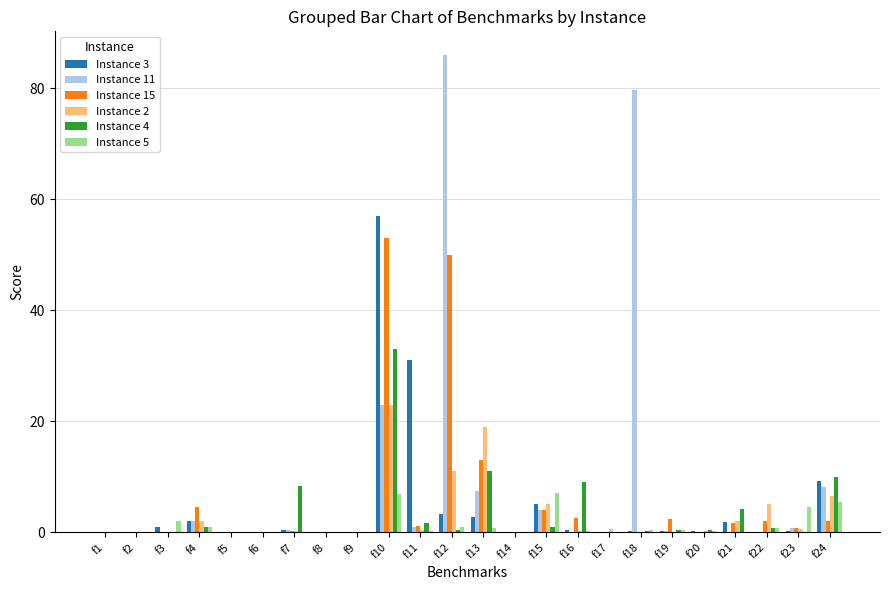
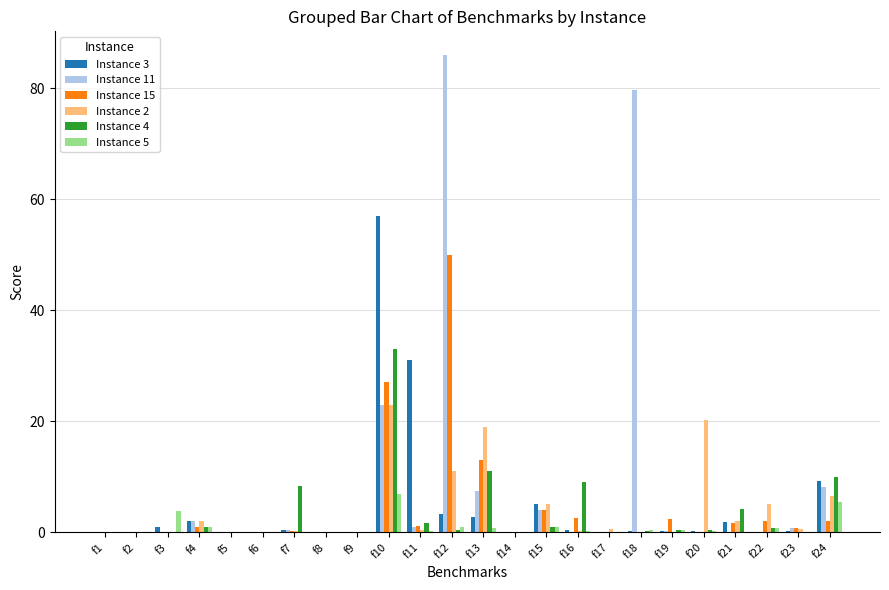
  {
    "Instance 3": {
      "f3": 1,
      "f4": 2,
      "f5": 0,
      "f10": 57,
      "f11": 31,
      "f12": 3,
      "f13": 3,
      "f15": 5,
      "f21": 2,
      "f24": 9
    },
    "Instance 11": {
      "f4": 2,
      "f5": 0,
      "f10": 23,
      "f11": 1,
      "f12": 86,
      "f13": 7,
      "f15": 4,
      "f18": 80,
      "f23": 1,
      "f24": 8
    },
    "Instance 15": {
-     "f4": 5,
+     "f4": 1,
      "f5": 0,
-     "f10": 53,
+     "f10": 27,
      "f11": 1,
      "f12": 50,
      "f13": 13,
      "f15": 4,
      "f16": 3,
      "f19": 2,
      "f21": 2,
      "f22": 2,
      "f23": 1,
      "f24": 2
    },
    "Instance 2": {
      "f4": 2,
      "f5": 0,
      "f10": 23,
      "f12": 11,
      "f13": 19,
      "f15": 5,
      "f17": 1,
-     "f20": 0,
+     "f20": 20,
      "f21": 2,
      "f22": 5,
      "f23": 1,
      "f24": 7
    },
    "Instance 4": {
      "f4": 1,
      "f5": 0,
      "f7": 8,
      "f10": 33,
      "f11": 2,
      "f13": 11,
      "f15": 1,
      "f16": 9,
      "f20": 0,
      "f21": 4,
      "f22": 1,
      "f24": 10
    },
    "Instance 5": {
-     "f3": 2,
+     "f3": 4,
      "f4": 1,
      "f5": 0,
      "f10": 7,
      "f12": 1,
      "f13": 1,
-     "f15": 7,
+     "f15": 1,
      "f22": 1,
-     "f23": 5,
+     "f23": 0,
      "f24": 6
    }
  }
